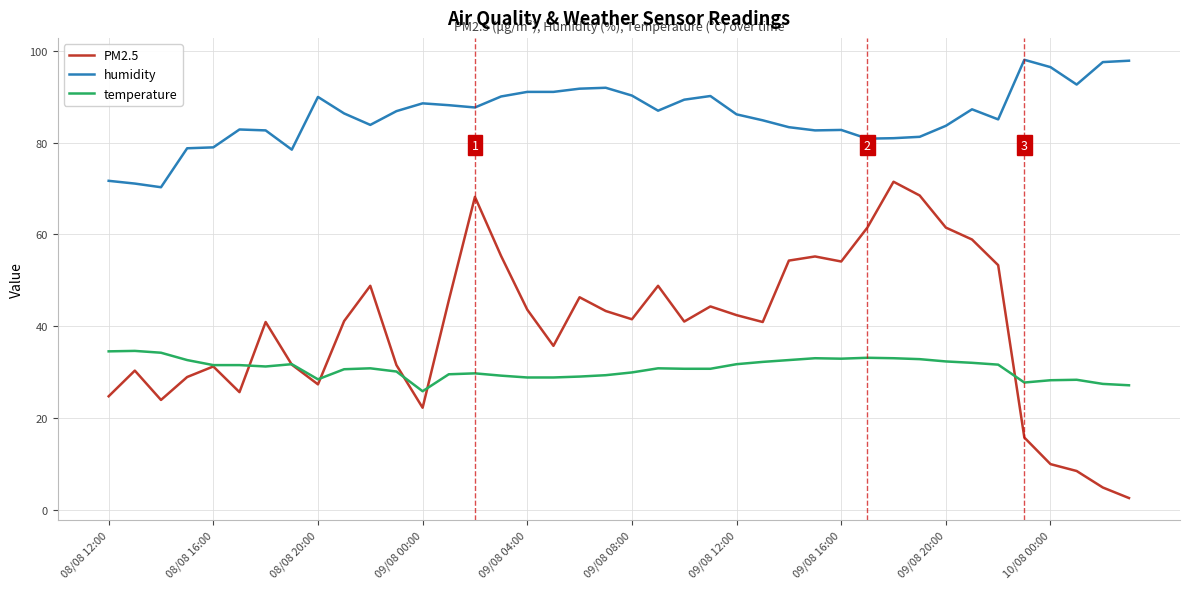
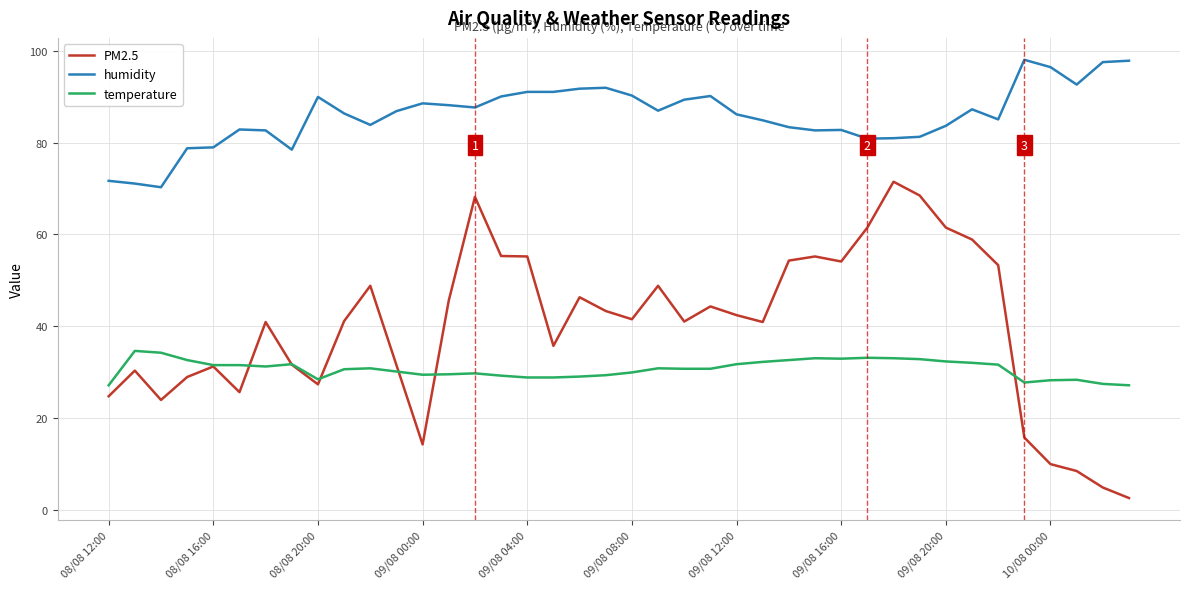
  {
    "PM2.5": {
      "08/08 12:00": 25,
      "08/08 20:00": 27,
-     "09/08 00:00": 22,
-     "09/08 04:00": 44,
+     "09/08 00:00": 14,
+     "09/08 04:00": 55,
      "09/08 08:00": 42,
      "09/08 12:00": 42,
      "09/08 16:00": 54,
      "09/08 20:00": 62,
      "10/08 00:00": 10
    },
    "humidity": {
      "08/08 12:00": 72,
      "08/08 16:00": 79,
      "08/08 20:00": 90,
      "09/08 00:00": 89,
      "09/08 04:00": 91,
      "09/08 08:00": 90,
      "09/08 12:00": 86,
      "09/08 16:00": 83,
      "09/08 20:00": 84,
      "10/08 00:00": 97
    },
    "temperature": {
-     "08/08 12:00": 35,
+     "08/08 12:00": 27,
      "08/08 20:00": 28,
-     "09/08 00:00": 26,
+     "09/08 00:00": 29,
      "09/08 04:00": 29,
      "09/08 08:00": 30,
      "09/08 12:00": 32,
      "09/08 16:00": 33,
      "09/08 20:00": 32,
      "10/08 00:00": 28
    }
  }
